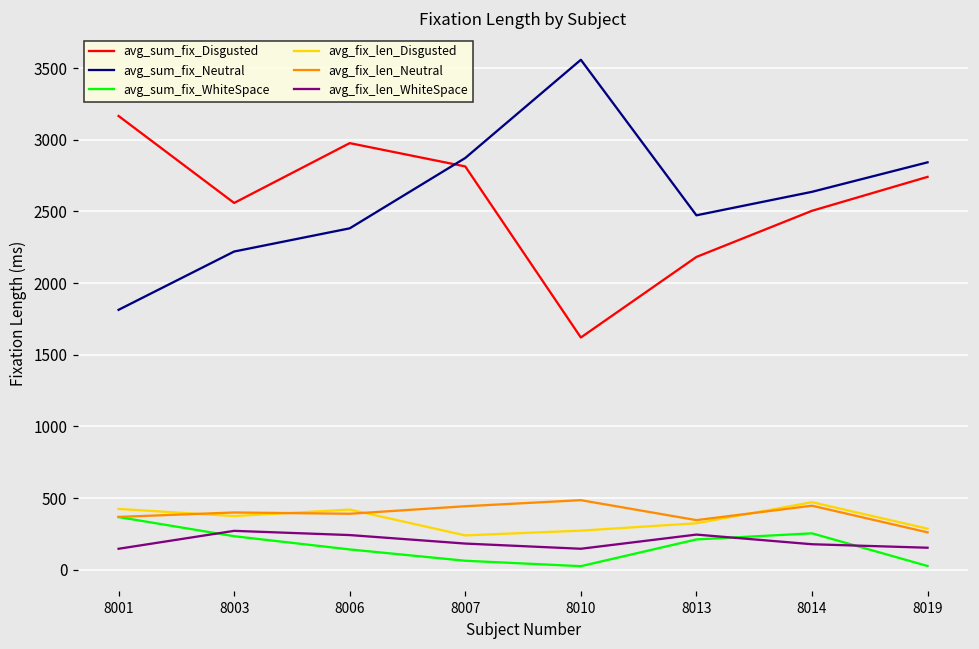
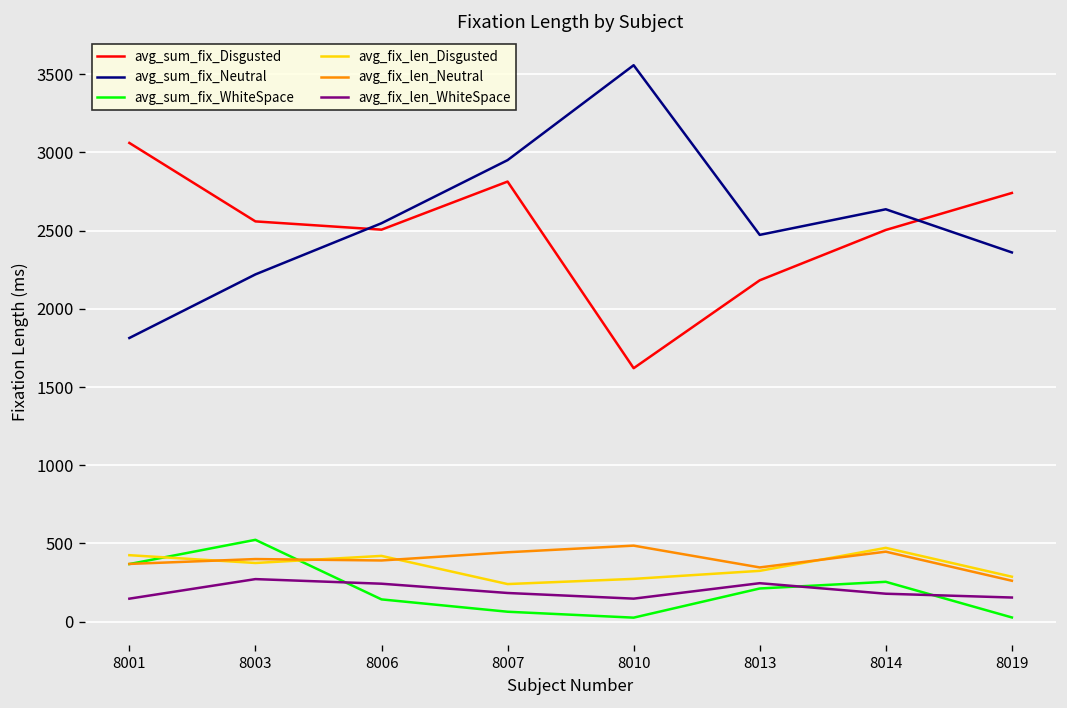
  {
    "avg_sum_fix_Disgusted": {
-     "8001": 3170,
+     "8001": 3060,
      "8003": 2560,
-     "8006": 2980,
+     "8006": 2510,
      "8007": 2810,
      "8010": 1620,
      "8013": 2180,
      "8014": 2500,
      "8019": 2740
    },
    "avg_sum_fix_Neutral": {
      "8001": 1810,
      "8003": 2220,
-     "8006": 2380,
-     "8007": 2870,
+     "8006": 2550,
+     "8007": 2950,
      "8010": 3560,
      "8013": 2470,
      "8014": 2640,
-     "8019": 2840
+     "8019": 2360
    },
    "avg_sum_fix_WhiteSpace": {
-     "8003": 230,
+     "8003": 520,
      "8006": 140,
      "8007": 60,
      "8010": 30,
      "8013": 210,
      "8014": 250,
      "8019": 30
    },
    "avg_fix_len_Disgusted": {
      "8001": 420,
      "8003": 370,
      "8006": 420,
      "8007": 240,
      "8010": 270,
      "8013": 320,
      "8014": 470,
      "8019": 290
    },
    "avg_fix_len_Neutral": {
      "8003": 400,
      "8006": 390,
      "8007": 440,
      "8010": 490,
      "8013": 350,
      "8014": 450,
      "8019": 260
    },
    "avg_fix_len_WhiteSpace": {
      "8001": 150,
      "8003": 270,
      "8006": 240,
      "8007": 180,
      "8010": 150,
      "8013": 250,
      "8014": 180,
      "8019": 150
    }
  }
